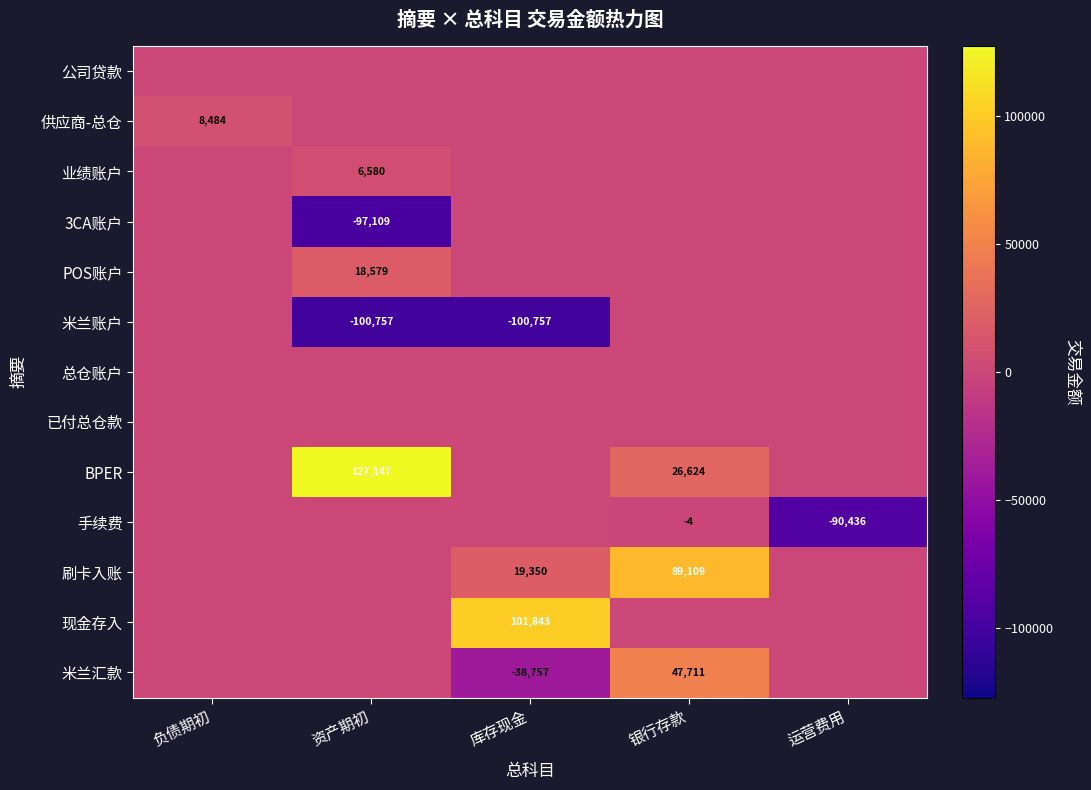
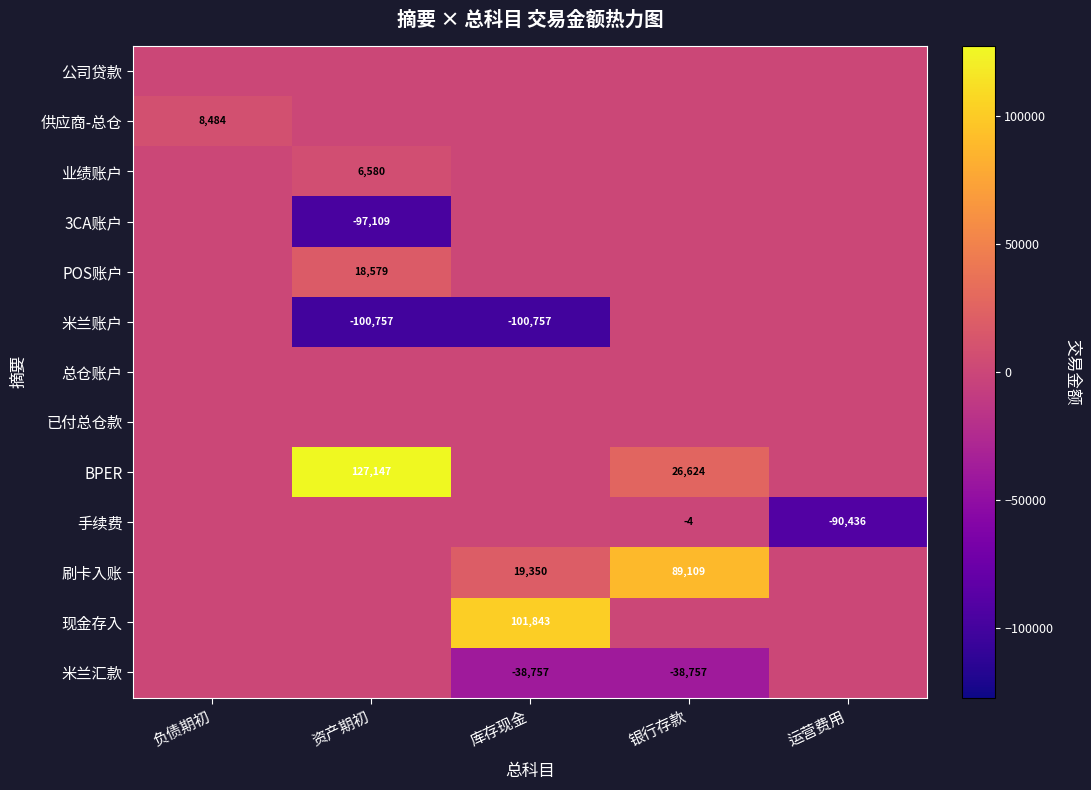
  {
    "供应商-总仓": {
      "负债期初": "8,484"
    },
    "业绩账户": {
      "资产期初": "6,580"
    },
    "3CA账户": {
      "资产期初": "-97,109"
    },
    "POS账户": {
      "资产期初": "18,579"
    },
    "米兰账户": {
      "资产期初": "-100,757",
      "库存现金": "-100,757"
    },
    "BPER": {
      "资产期初": "127,147",
      "银行存款": "26,624"
    },
    "手续费": {
      "银行存款": "-4",
      "运营费用": "-90,436"
    },
    "刷卡入账": {
      "库存现金": "19,350",
      "银行存款": "89,109"
    },
    "现金存入": {
      "库存现金": "101,843"
    },
    "米兰汇款": {
      "库存现金": "-38,757",
-     "银行存款": "47,711"
+     "银行存款": "-38,757"
    }
  }
